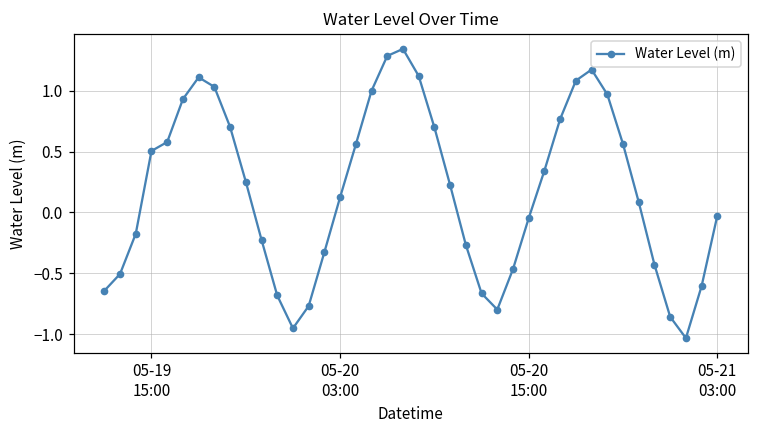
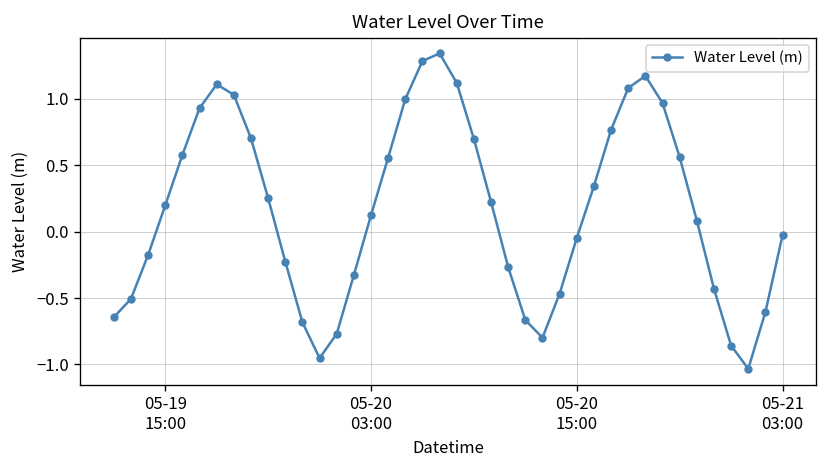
  {
-   "05-19 15:00": 0.50,
+   "05-19 15:00": 0.20,
    "05-20 03:00": 0.12,
    "05-20 15:00": -0.05,
    "05-21 03:00": -0.03
  }
